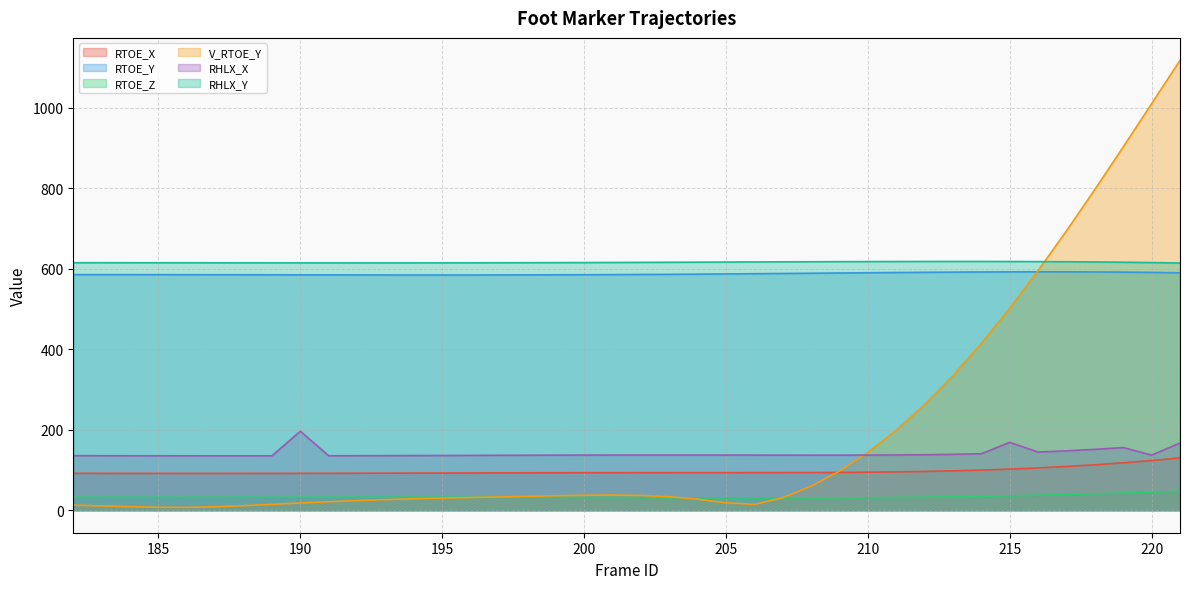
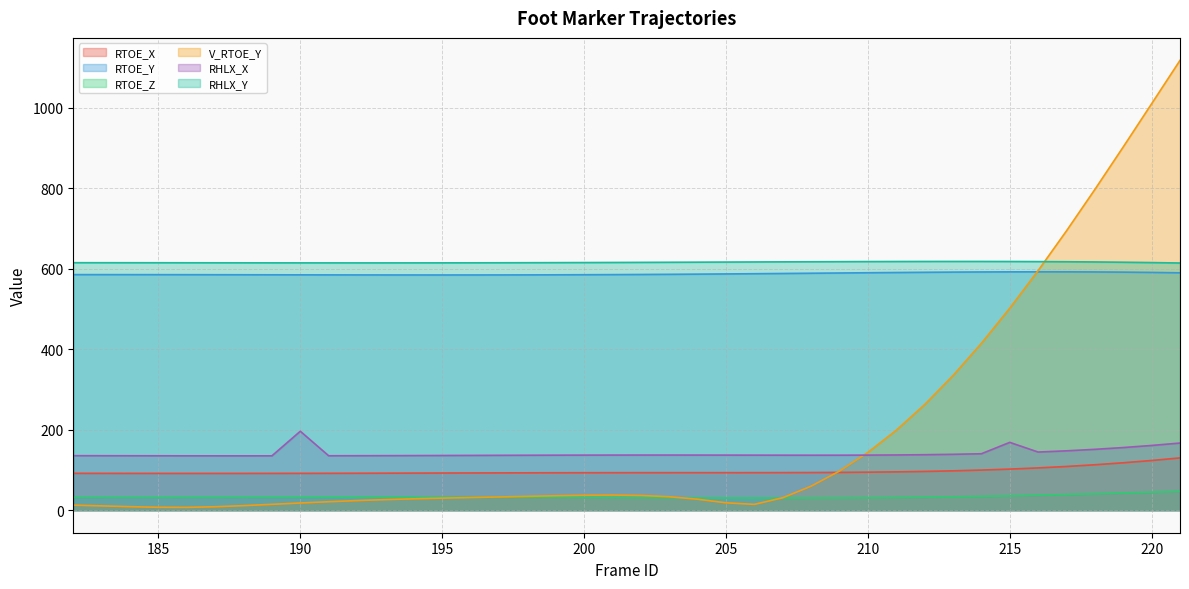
  {
    "RHLX_X": {
      "185": 140,
      "190": 200,
      "195": 140,
      "200": 140,
      "205": 140,
      "210": 140,
      "215": 170,
-     "220": 140
+     "220": 160
    }
  }
